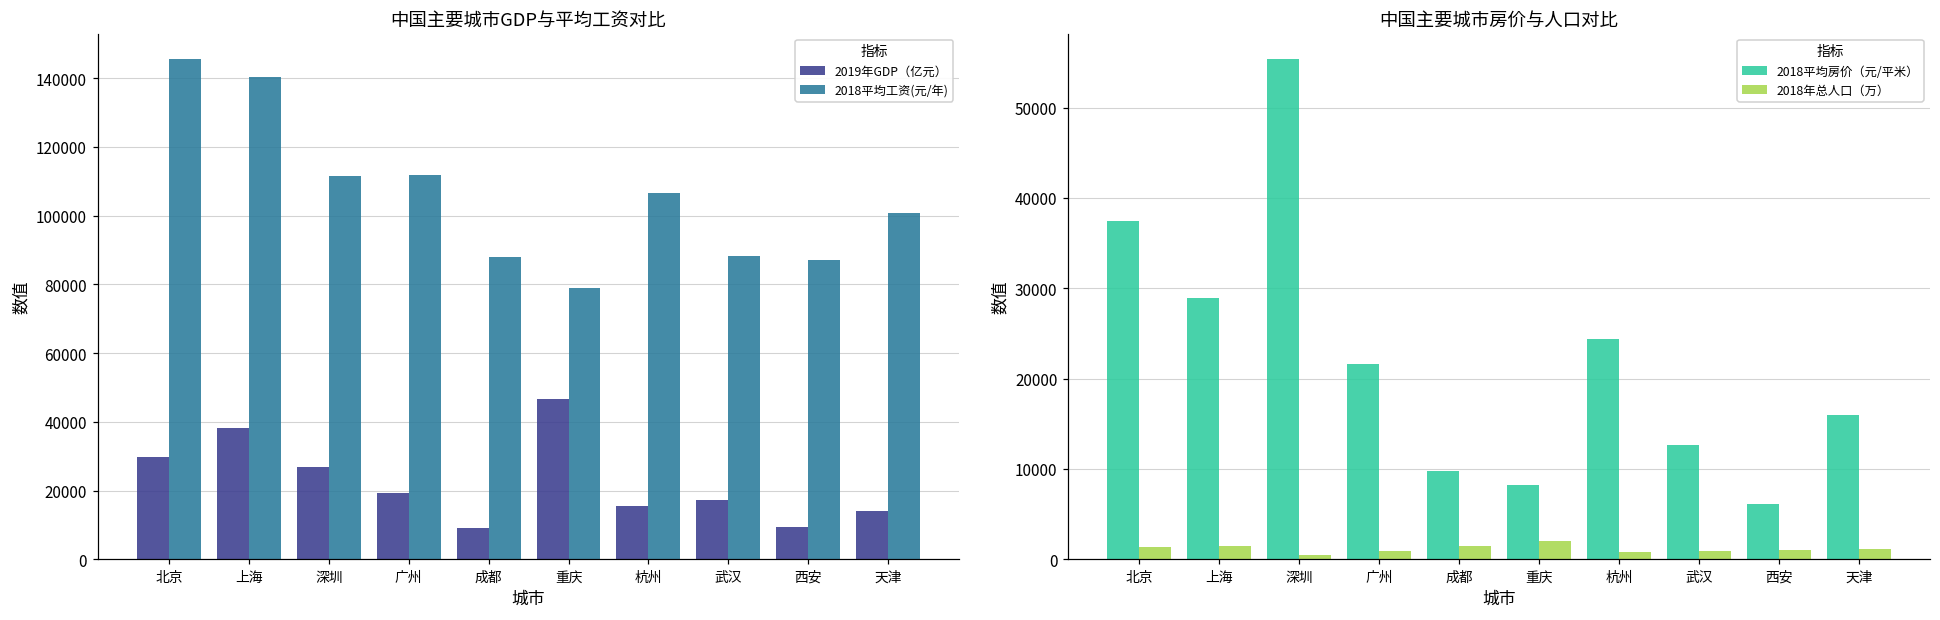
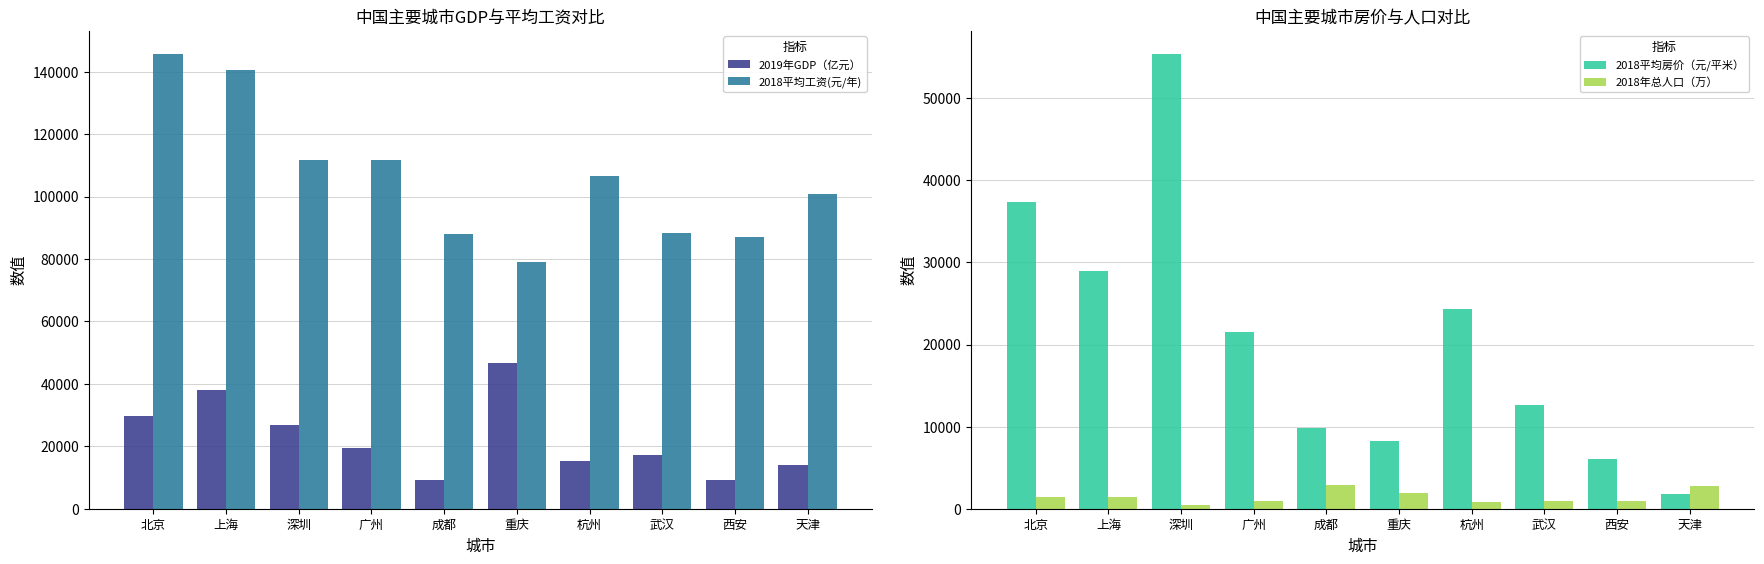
  {
    "中国主要城市GDP与平均工资对比": {
      "2019年GDP（亿元）": {
        "北京": 30000,
        "上海": 38000,
        "深圳": 27000,
        "广州": 19000,
        "成都": 9000,
        "重庆": 47000,
        "杭州": 15000,
        "武汉": 17000,
        "西安": 9000,
        "天津": 14000
      },
      "2018平均工资(元/年)": {
        "北京": 146000,
        "上海": 140000,
        "深圳": 112000,
        "广州": 112000,
        "成都": 88000,
        "重庆": 79000,
        "杭州": 107000,
        "武汉": 88000,
        "西安": 87000,
        "天津": 101000
      }
    },
    "中国主要城市房价与人口对比": {
      "2018平均房价（元/平米）": {
        "北京": 37000,
        "上海": 29000,
        "深圳": 55000,
        "广州": 22000,
        "成都": 10000,
        "重庆": 8000,
        "杭州": 24000,
        "武汉": 13000,
        "西安": 6000,
-       "天津": 16000
+       "天津": 2000
      },
      "2018年总人口（万）": {
        "北京": 1000,
        "上海": 1000,
        "深圳": 0,
        "广州": 1000,
-       "成都": 1000,
+       "成都": 3000,
        "重庆": 2000,
        "杭州": 1000,
        "武汉": 1000,
        "西安": 1000,
-       "天津": 1000
+       "天津": 3000
      }
    }
  }
